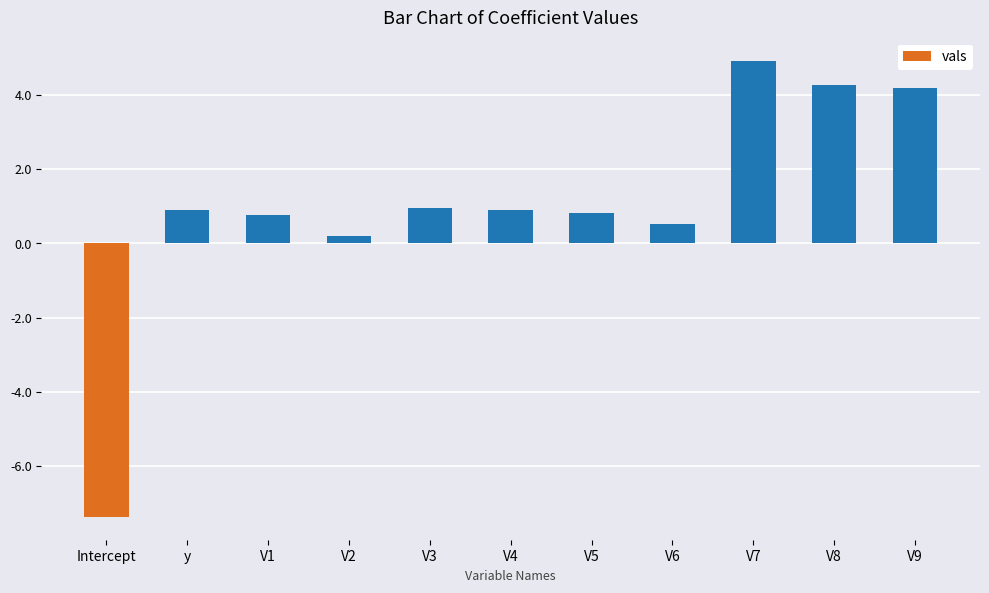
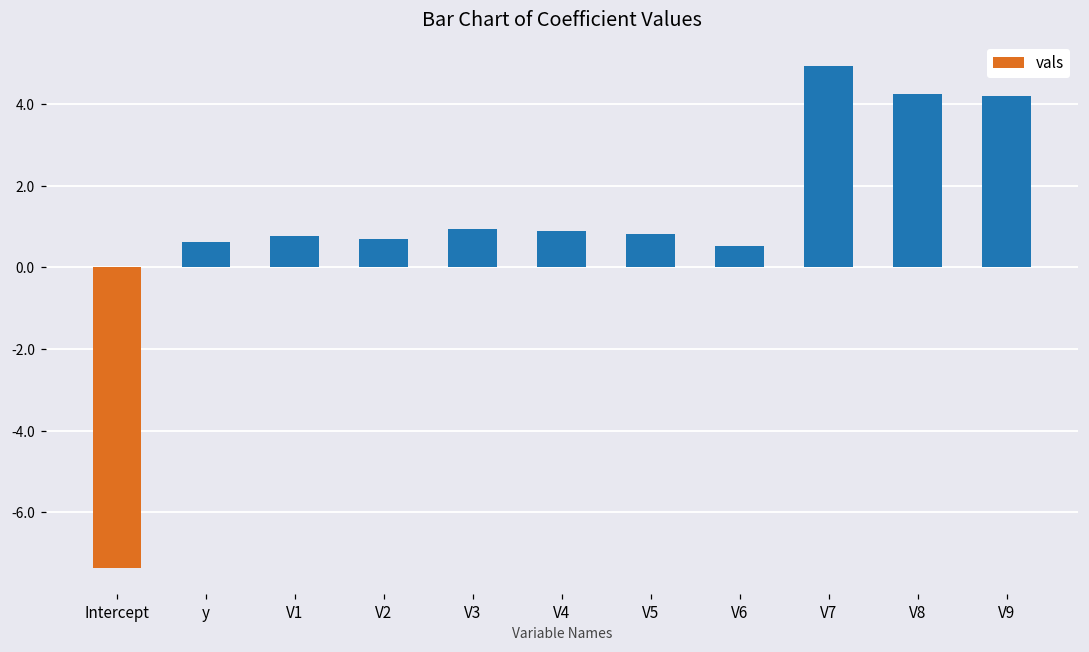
  {
    "Intercept": -7.4,
-   "y": 0.9,
+   "y": 0.6,
    "V1": 0.8,
-   "V2": 0.2,
+   "V2": 0.7,
    "V3": 0.9,
    "V4": 0.9,
    "V5": 0.8,
    "V6": 0.5,
    "V7": 4.9,
    "V8": 4.3,
    "V9": 4.2
  }
